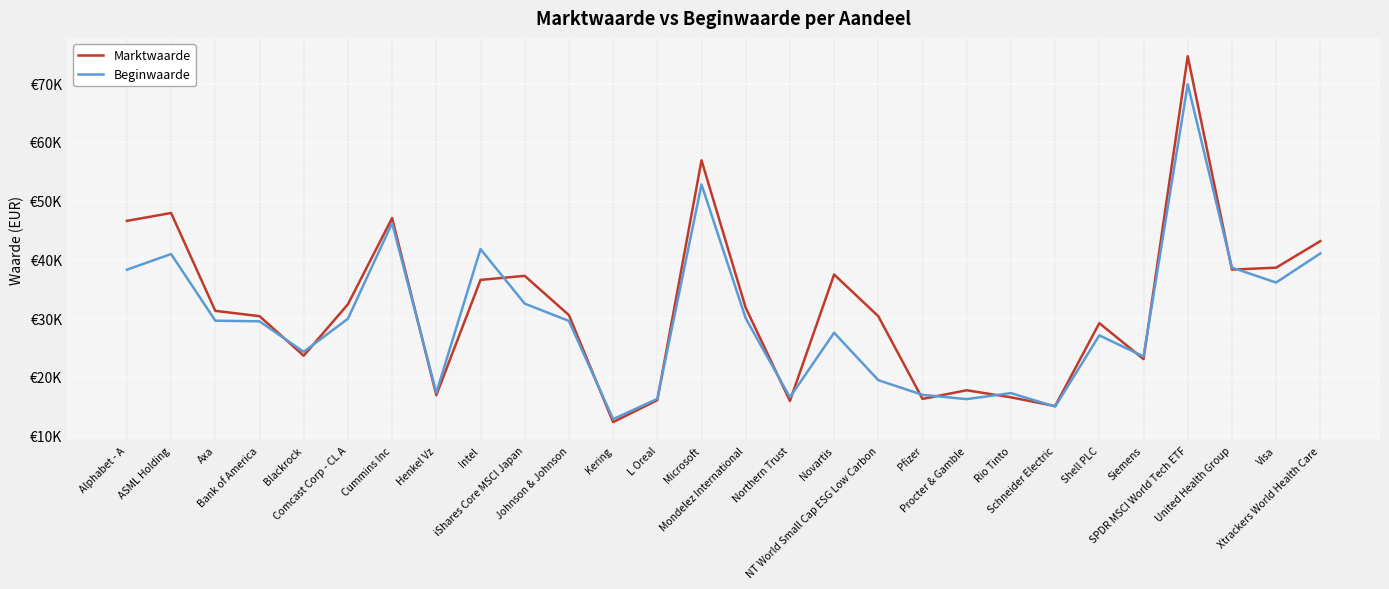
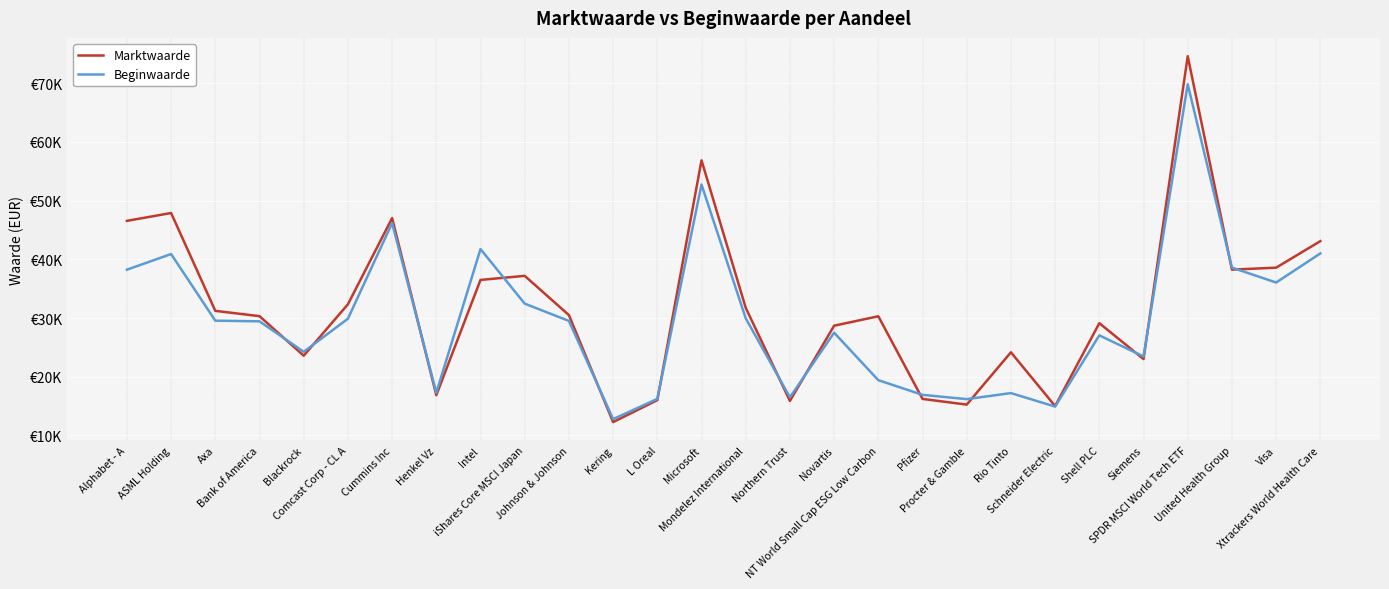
  {
    "Marktwaarde": {
      "Alphabet - A": "€47000",
      "ASML Holding": "€48000",
      "Axa": "€31000",
      "Bank of America": "€30000",
      "Blackrock": "€24000",
      "Comcast Corp - CL A": "€32000",
      "Cummins Inc": "€47000",
      "Intel": "€36000",
      "iShares Core MSCI Japan": "€37000",
      "Johnson & Johnson": "€30000",
      "Kering": "€12000",
      "Microsoft": "€57000",
      "Mondelez International": "€32000",
      "Northern Trust": "€16000",
-     "Novartis": "€37000",
+     "Novartis": "€29000",
      "NT World Small Cap ESG Low Carbon": "€30000",
      "Pfizer": "€16000",
-     "Procter & Gamble": "€18000",
-     "Rio Tinto": "€16000",
+     "Procter & Gamble": "€15000",
+     "Rio Tinto": "€24000",
      "Shell PLC": "€29000",
      "Siemens": "€23000",
      "SPDR MSCI World Tech ETF": "€75000",
      "Visa": "€39000",
      "Xtrackers World Health Care": "€43000"
    },
    "Beginwaarde": {
      "Alphabet - A": "€38000",
      "ASML Holding": "€41000",
      "Axa": "€30000",
      "Bank of America": "€29000",
      "Blackrock": "€24000",
      "Comcast Corp - CL A": "€30000",
      "Cummins Inc": "€46000",
      "Intel": "€42000",
      "iShares Core MSCI Japan": "€32000",
      "Johnson & Johnson": "€30000",
      "Kering": "€13000",
      "Microsoft": "€53000",
      "Mondelez International": "€30000",
      "Northern Trust": "€16000",
      "Novartis": "€27000",
      "NT World Small Cap ESG Low Carbon": "€19000",
      "Pfizer": "€17000",
      "Procter & Gamble": "€16000",
      "Rio Tinto": "€17000",
      "Shell PLC": "€27000",
      "Siemens": "€23000",
      "SPDR MSCI World Tech ETF": "€70000",
      "Visa": "€36000",
      "Xtrackers World Health Care": "€41000"
    }
  }
